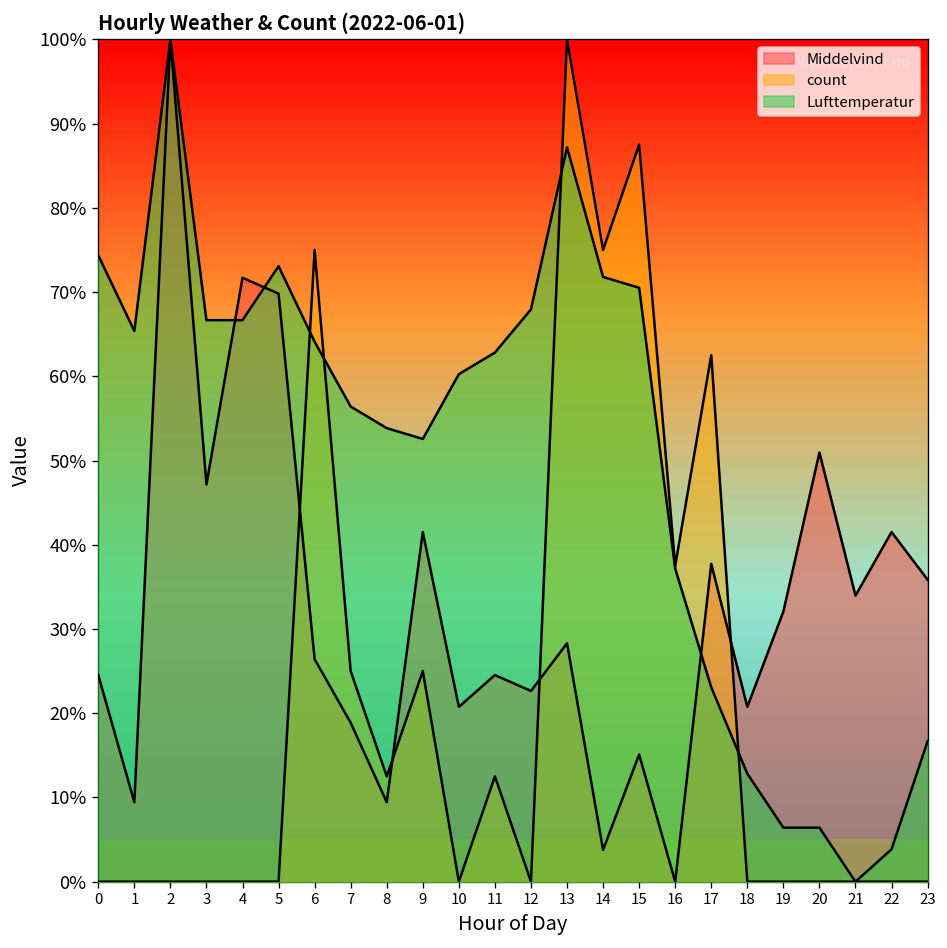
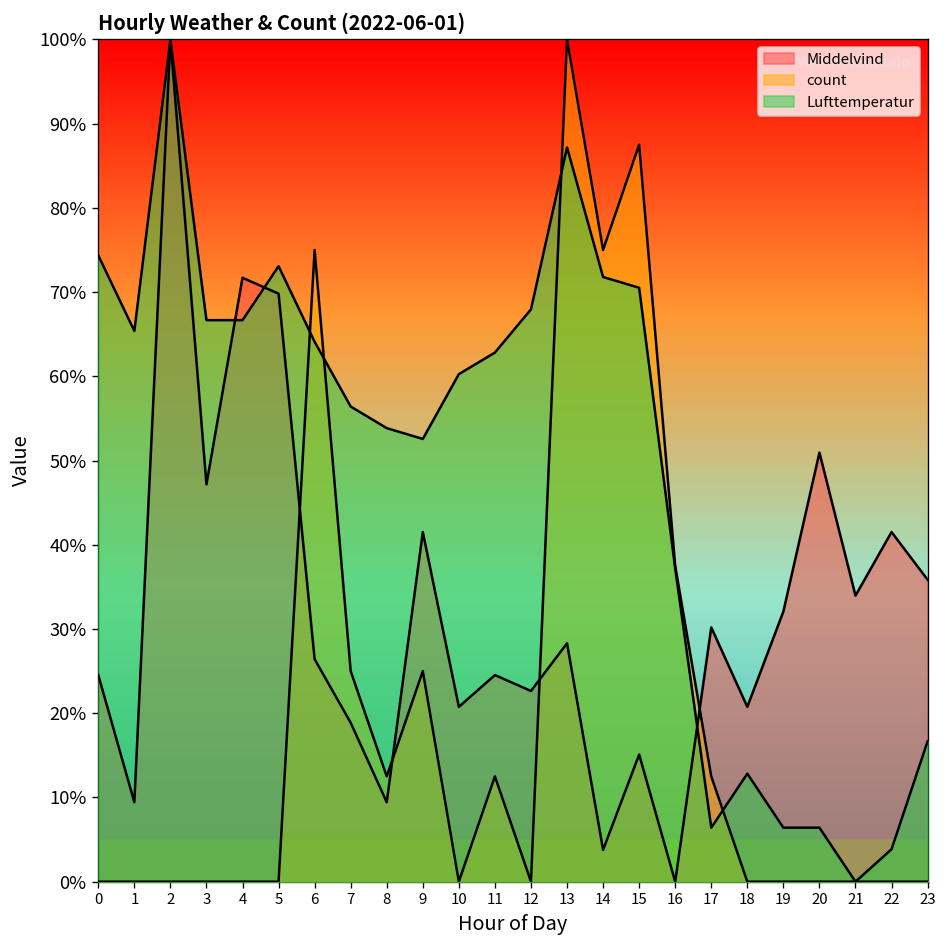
  {
    "Middelvind": {
      "0": "25%",
      "1": "9%",
      "3": "47%",
      "4": "72%",
      "5": "70%",
      "6": "26%",
      "7": "19%",
      "8": "9%",
      "9": "42%",
      "10": "21%",
      "11": "25%",
      "12": "23%",
      "13": "28%",
      "15": "15%",
-     "17": "38%",
+     "17": "30%",
      "18": "21%",
      "19": "32%",
      "20": "51%",
      "21": "34%",
      "22": "42%",
      "23": "36%"
    },
    "count": {
      "6": "75%",
      "7": "25%",
      "8": "13%",
      "9": "25%",
      "11": "13%",
      "13": "100%",
      "14": "75%",
      "15": "88%",
-     "17": "63%"
+     "17": "13%"
    },
    "Lufttemperatur": {
      "0": "74%",
      "1": "65%",
      "3": "67%",
      "4": "67%",
      "5": "73%",
      "6": "64%",
      "7": "56%",
      "8": "54%",
      "9": "53%",
      "10": "60%",
      "11": "63%",
      "12": "68%",
      "13": "87%",
      "14": "72%",
      "15": "71%",
-     "17": "23%",
+     "17": "6%",
      "18": "13%",
      "19": "6%",
      "20": "6%",
      "23": "17%"
    }
  }
